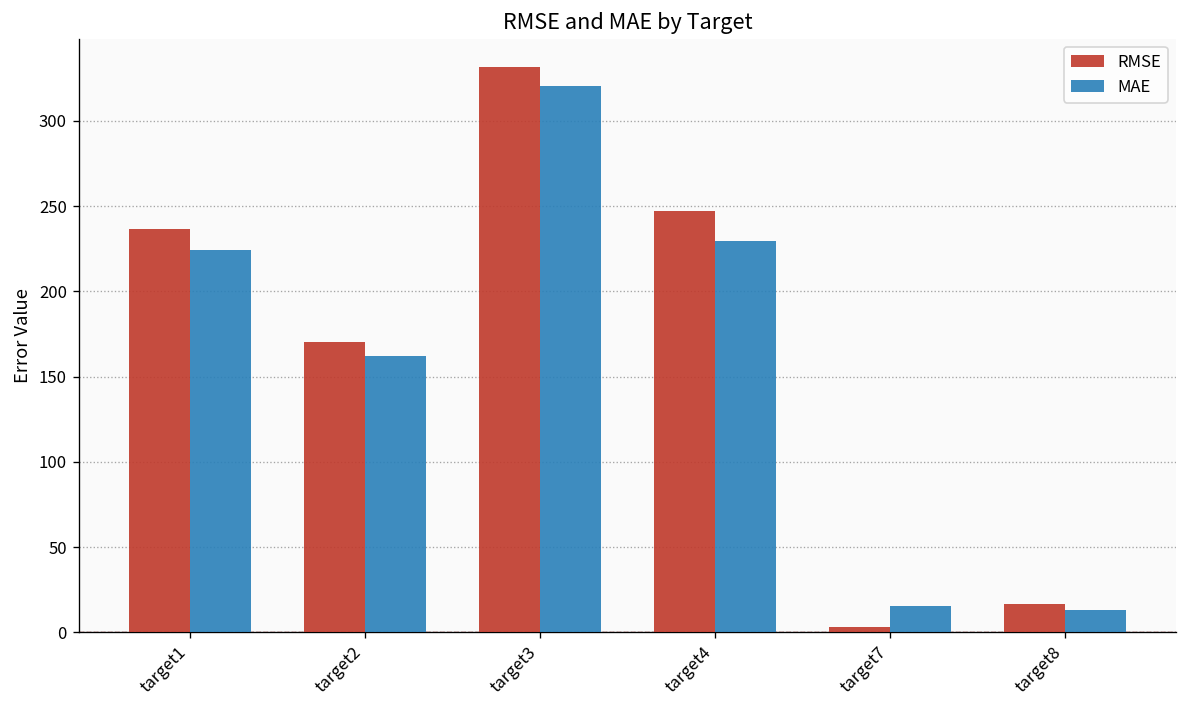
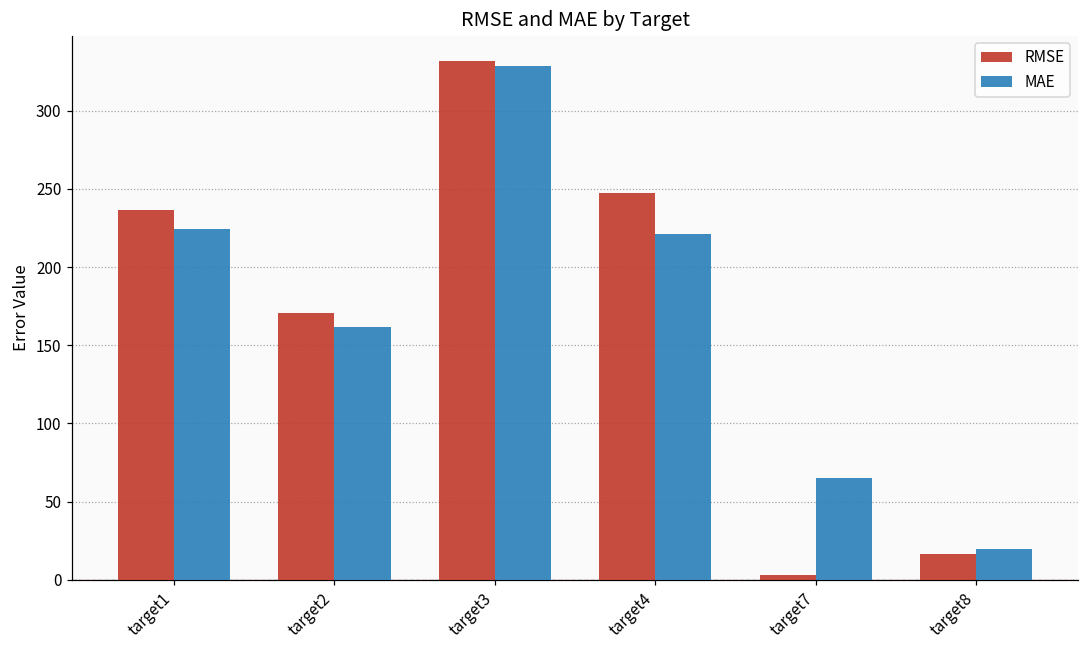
  {
    "RMSE": {
      "target1": 236,
      "target2": 170,
      "target3": 332,
      "target4": 247,
      "target7": 3,
      "target8": 16
    },
    "MAE": {
      "target1": 224,
      "target2": 162,
-     "target3": 321,
-     "target4": 229,
-     "target7": 15,
-     "target8": 13
+     "target3": 329,
+     "target4": 221,
+     "target7": 65,
+     "target8": 20
    }
  }
